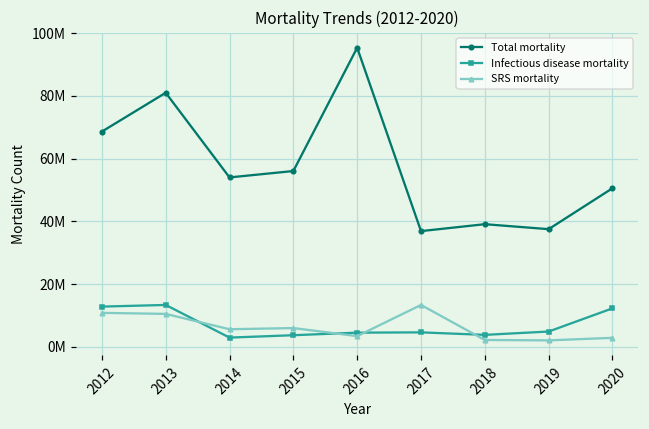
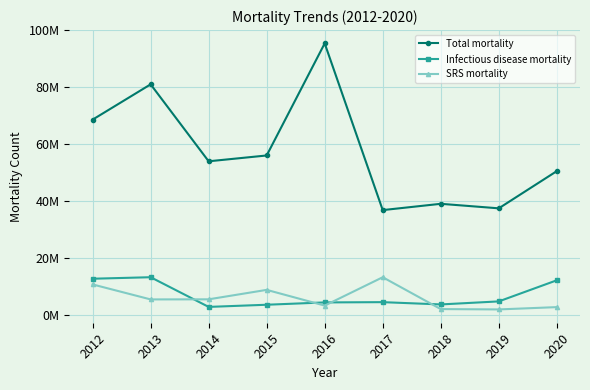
  {
    "Total mortality": {
      "2012": 69000000,
      "2013": 81000000,
      "2014": 54000000,
      "2015": 56000000,
      "2016": 95000000,
      "2017": 37000000,
      "2018": 39000000,
      "2019": 38000000,
      "2020": 51000000
    },
    "Infectious disease mortality": {
      "2012": 13000000,
      "2013": 13000000,
      "2014": 3000000,
      "2015": 4000000,
      "2016": 4000000,
      "2017": 5000000,
      "2018": 4000000,
      "2019": 5000000,
      "2020": 12000000
    },
    "SRS mortality": {
      "2012": 11000000,
-     "2013": 10000000,
+     "2013": 6000000,
      "2014": 6000000,
-     "2015": 6000000,
+     "2015": 9000000,
      "2016": 3000000,
      "2017": 13000000,
      "2018": 2000000,
      "2019": 2000000,
      "2020": 3000000
    }
  }
